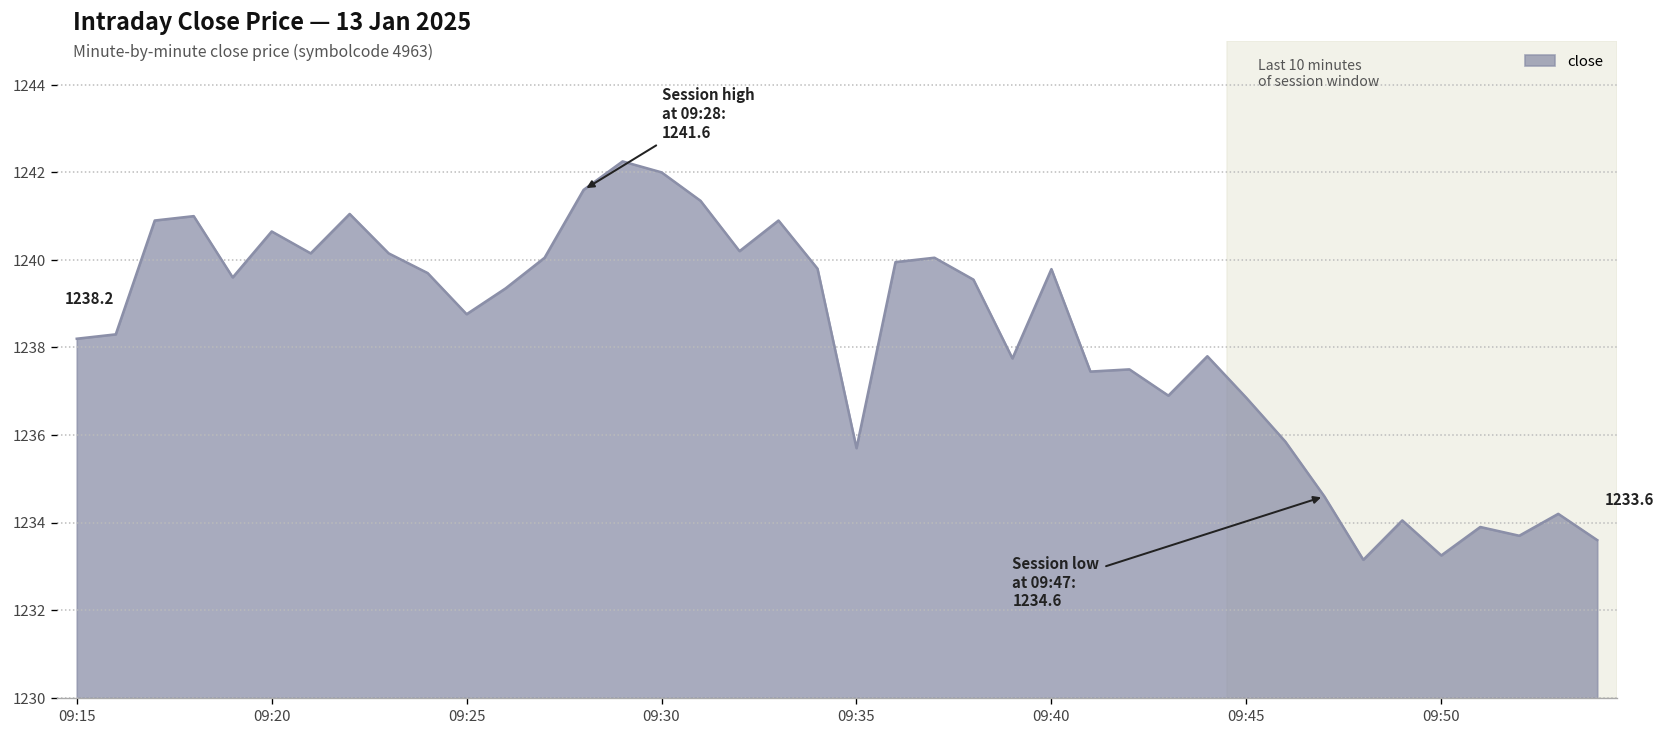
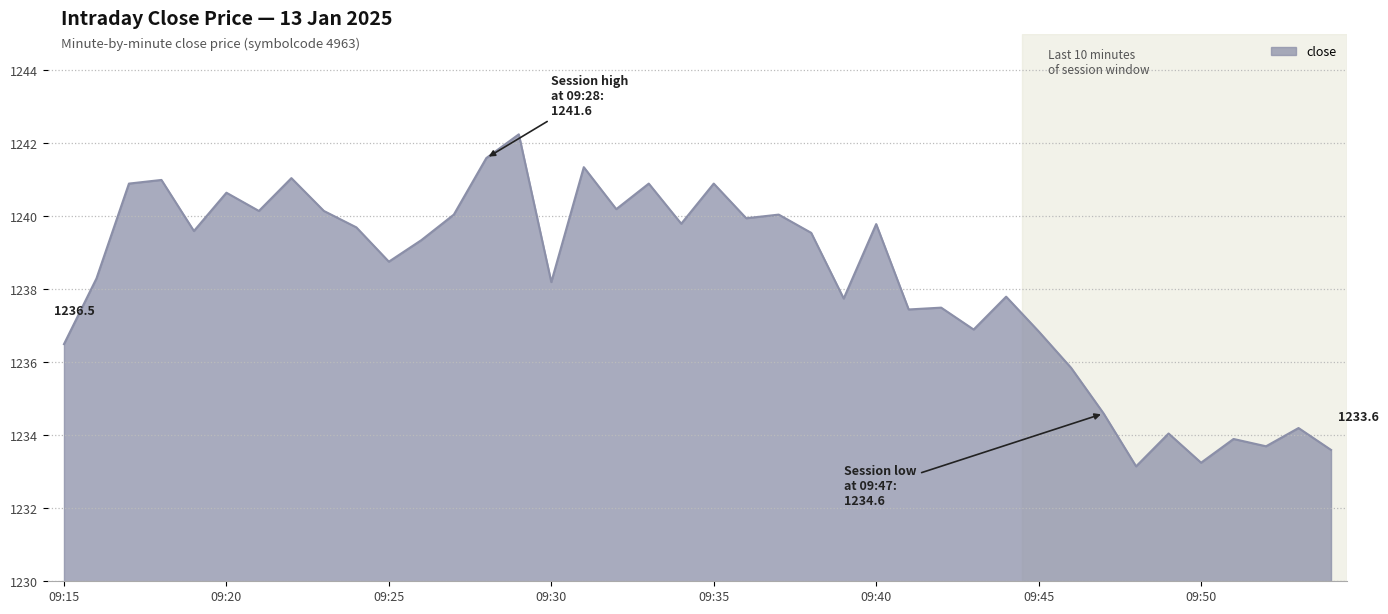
  {
-   "09:15": 1238.2,
-   "09:30": 1242.0,
-   "09:35": 1235.7
+   "09:15": 1236.5,
+   "09:30": 1238.2,
+   "09:35": 1240.9
  }
